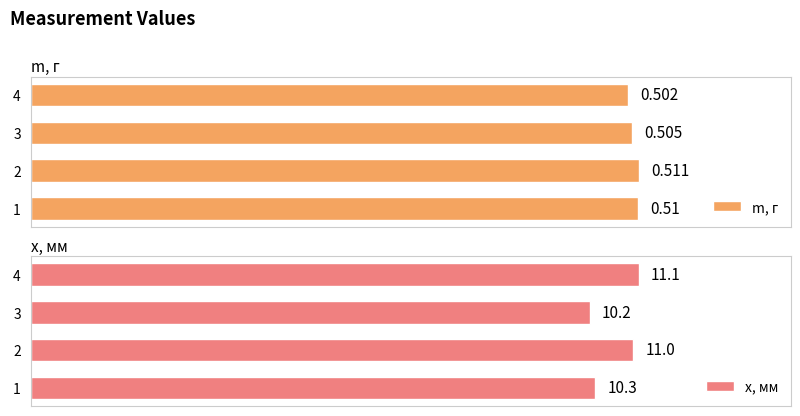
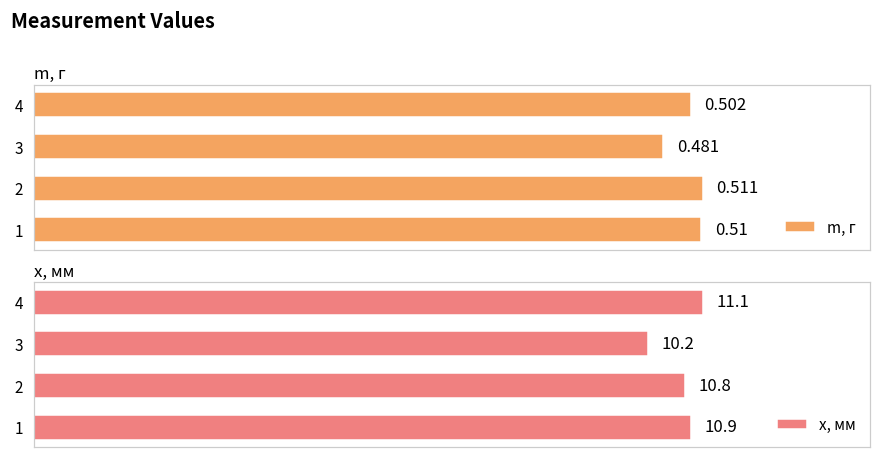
  {
    "m, г": {
      "4": 0.502,
-     "3": 0.505,
+     "3": 0.481,
      "2": 0.511,
      "1": 0.51
    },
    "x, мм": {
      "4": 11.1,
      "3": 10.2,
-     "2": 11.0,
-     "1": 10.3
+     "2": 10.8,
+     "1": 10.9
    }
  }
